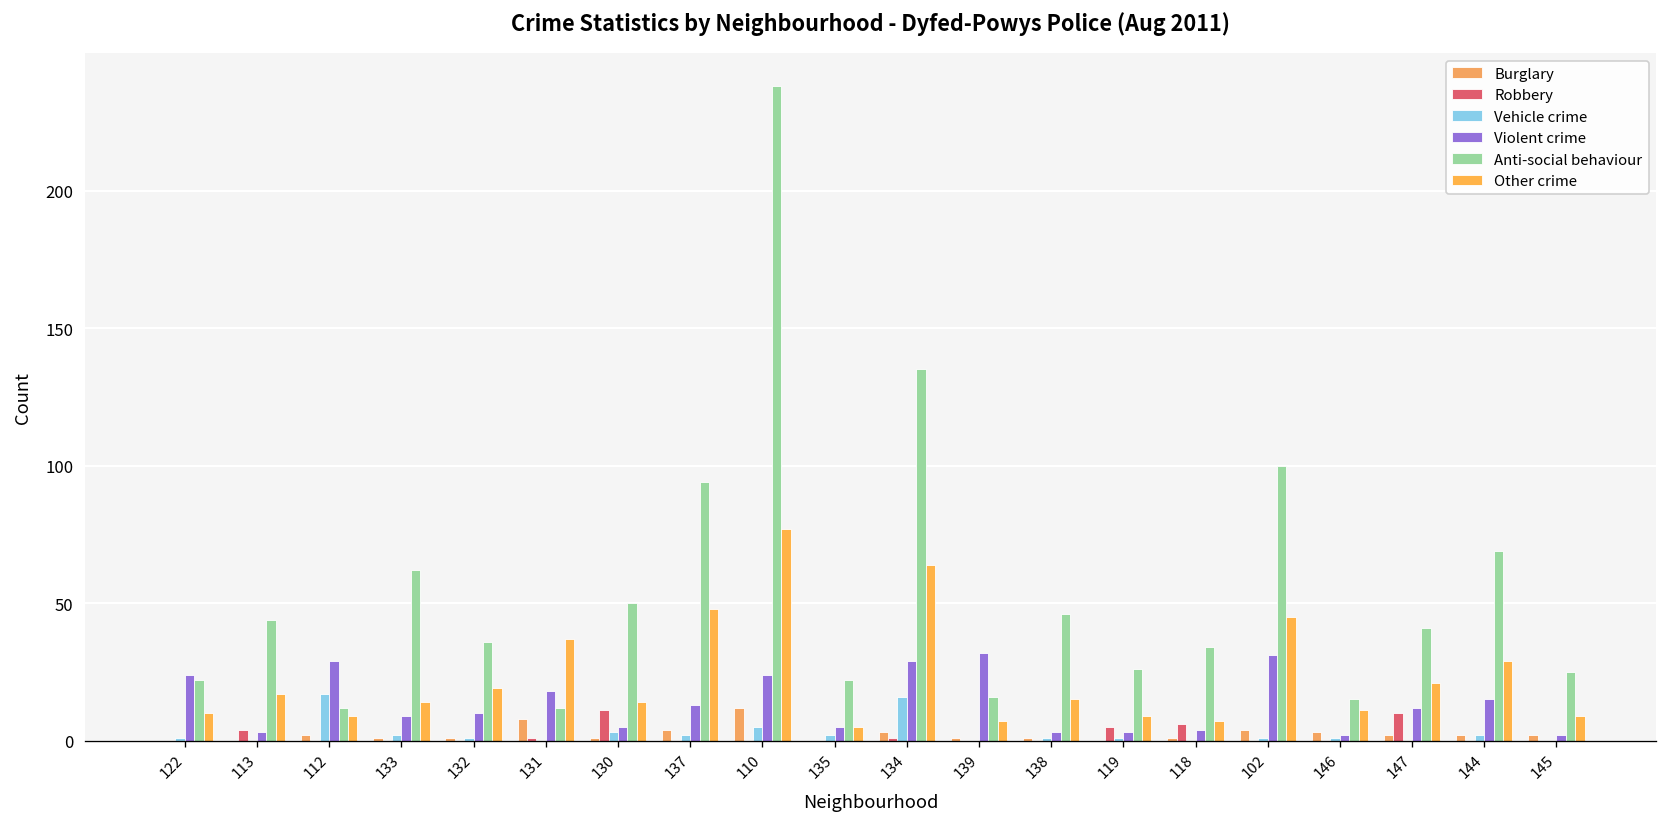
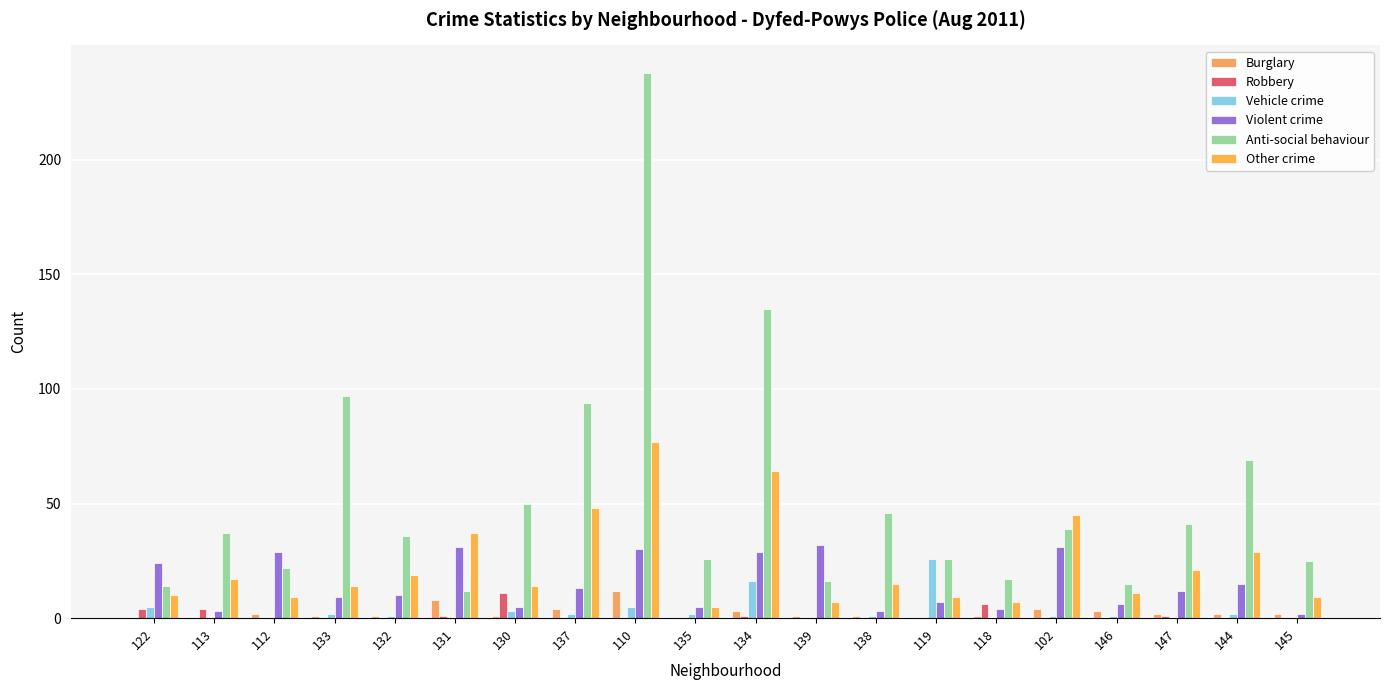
  {
    "Robbery": {
-     "122": 0,
+     "122": 4,
      "113": 4,
      "112": 0,
      "133": 0,
      "132": 0,
      "130": 11,
      "137": 0,
      "110": 0,
      "135": 0,
      "139": 0,
      "138": 0,
-     "119": 5,
+     "119": 0,
      "118": 6,
      "102": 0,
      "146": 0,
-     "147": 10,
+     "147": 1,
      "144": 0,
      "145": 0
    },
    "Vehicle crime": {
-     "122": 1,
+     "122": 5,
      "113": 0,
-     "112": 17,
+     "112": 0,
      "133": 2,
      "131": 0,
      "130": 3,
      "137": 2,
      "110": 5,
      "135": 2,
      "134": 16,
      "139": 0,
-     "119": 1,
+     "119": 26,
      "118": 0,
      "147": 0,
      "144": 2,
      "145": 0
    },
    "Violent crime": {
      "122": 24,
      "113": 3,
      "112": 29,
      "133": 9,
      "132": 10,
-     "131": 18,
+     "131": 31,
      "130": 5,
      "137": 13,
-     "110": 24,
+     "110": 30,
      "135": 5,
      "134": 29,
      "139": 32,
      "138": 3,
-     "119": 3,
+     "119": 7,
      "118": 4,
      "102": 31,
-     "146": 2,
+     "146": 6,
      "147": 12,
      "144": 15,
      "145": 2
    },
    "Anti-social behaviour": {
-     "122": 22,
-     "113": 44,
-     "112": 12,
-     "133": 62,
+     "122": 14,
+     "113": 37,
+     "112": 22,
+     "133": 97,
      "132": 36,
      "131": 12,
      "130": 50,
      "137": 94,
      "110": 238,
-     "135": 22,
+     "135": 26,
      "134": 135,
      "139": 16,
      "138": 46,
      "119": 26,
-     "118": 34,
-     "102": 100,
+     "118": 17,
+     "102": 39,
      "146": 15,
      "147": 41,
      "144": 69,
      "145": 25
    }
  }
